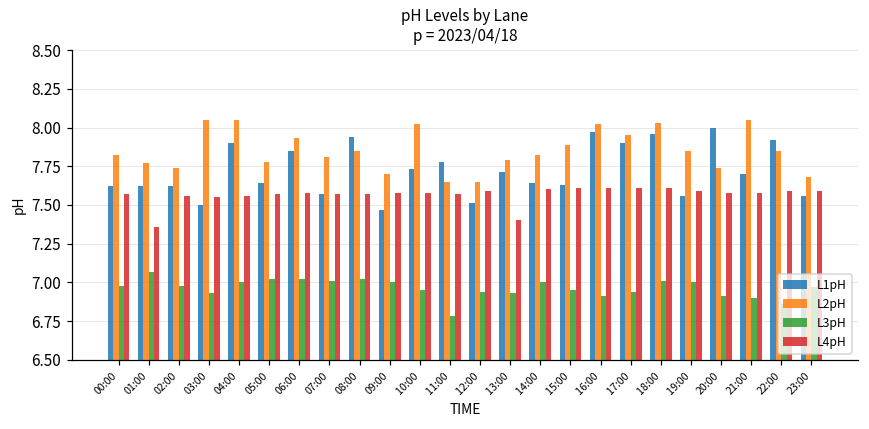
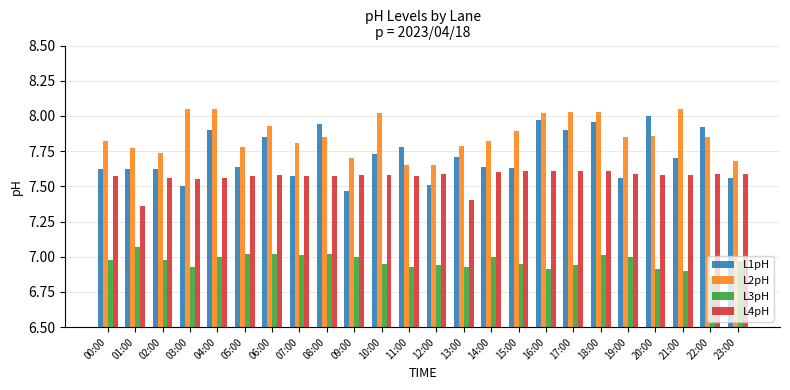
  {
    "L1pH": {
      "00:00": 7.62,
      "01:00": 7.62,
      "02:00": 7.62,
      "03:00": 7.50,
      "04:00": 7.90,
      "05:00": 7.64,
      "06:00": 7.85,
      "07:00": 7.57,
      "08:00": 7.94,
      "09:00": 7.47,
      "10:00": 7.73,
      "11:00": 7.78,
      "12:00": 7.51,
      "13:00": 7.71,
      "14:00": 7.64,
      "15:00": 7.63,
      "16:00": 7.97,
      "17:00": 7.90,
      "18:00": 7.96,
      "19:00": 7.56,
      "20:00": 8.00,
      "21:00": 7.70,
      "22:00": 7.92,
      "23:00": 7.56
    },
    "L2pH": {
      "00:00": 7.82,
      "01:00": 7.77,
      "02:00": 7.74,
      "03:00": 8.05,
      "04:00": 8.05,
      "05:00": 7.78,
      "06:00": 7.93,
      "07:00": 7.81,
      "08:00": 7.85,
      "09:00": 7.70,
      "10:00": 8.02,
      "11:00": 7.65,
      "12:00": 7.65,
      "13:00": 7.79,
      "14:00": 7.82,
      "15:00": 7.89,
      "16:00": 8.02,
-     "17:00": 7.95,
+     "17:00": 8.03,
      "18:00": 8.03,
      "19:00": 7.85,
-     "20:00": 7.74,
+     "20:00": 7.86,
      "21:00": 8.05,
      "22:00": 7.85,
      "23:00": 7.68
    },
    "L3pH": {
      "00:00": 6.98,
      "01:00": 7.07,
      "02:00": 6.98,
      "03:00": 6.93,
      "04:00": 7.00,
      "05:00": 7.02,
      "06:00": 7.02,
      "07:00": 7.01,
      "08:00": 7.02,
      "09:00": 7.00,
      "10:00": 6.95,
-     "11:00": 6.78,
+     "11:00": 6.93,
      "12:00": 6.94,
      "13:00": 6.93,
      "14:00": 7.00,
      "15:00": 6.95,
      "16:00": 6.91,
      "17:00": 6.94,
      "18:00": 7.01,
      "19:00": 7.00,
      "20:00": 6.91,
      "21:00": 6.90
    },
    "L4pH": {
      "00:00": 7.57,
      "01:00": 7.36,
      "02:00": 7.56,
      "03:00": 7.55,
      "04:00": 7.56,
      "05:00": 7.57,
      "06:00": 7.58,
      "07:00": 7.57,
      "08:00": 7.57,
      "09:00": 7.58,
      "10:00": 7.58,
      "11:00": 7.57,
      "12:00": 7.59,
      "13:00": 7.40,
      "14:00": 7.60,
      "15:00": 7.61,
      "16:00": 7.61,
      "17:00": 7.61,
      "18:00": 7.61,
      "19:00": 7.59,
      "20:00": 7.58,
      "21:00": 7.58,
      "22:00": 7.59,
      "23:00": 7.59
    }
  }
